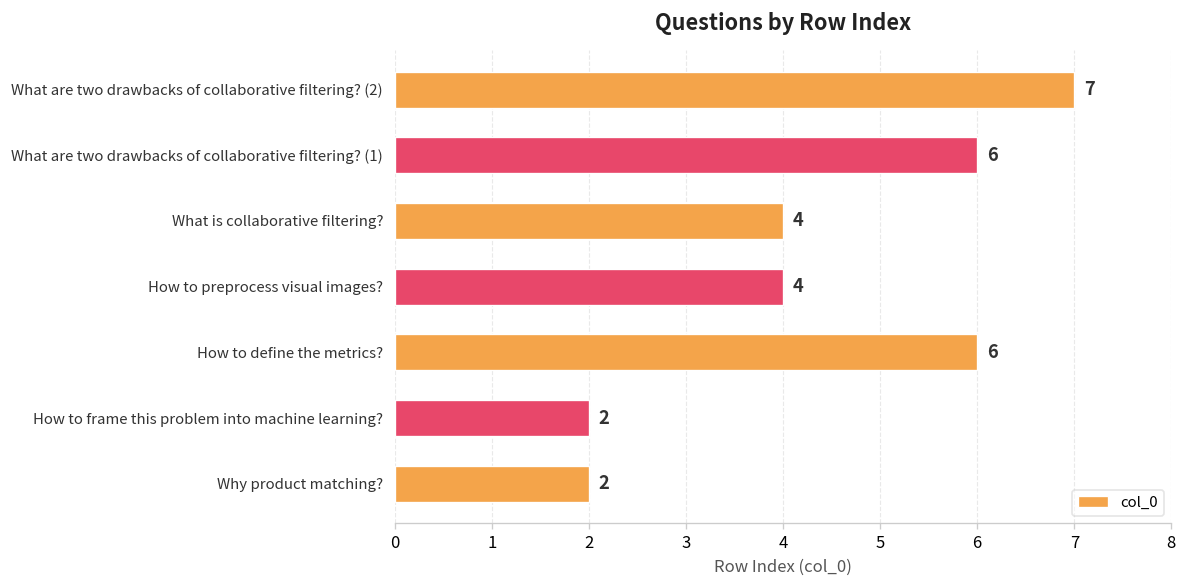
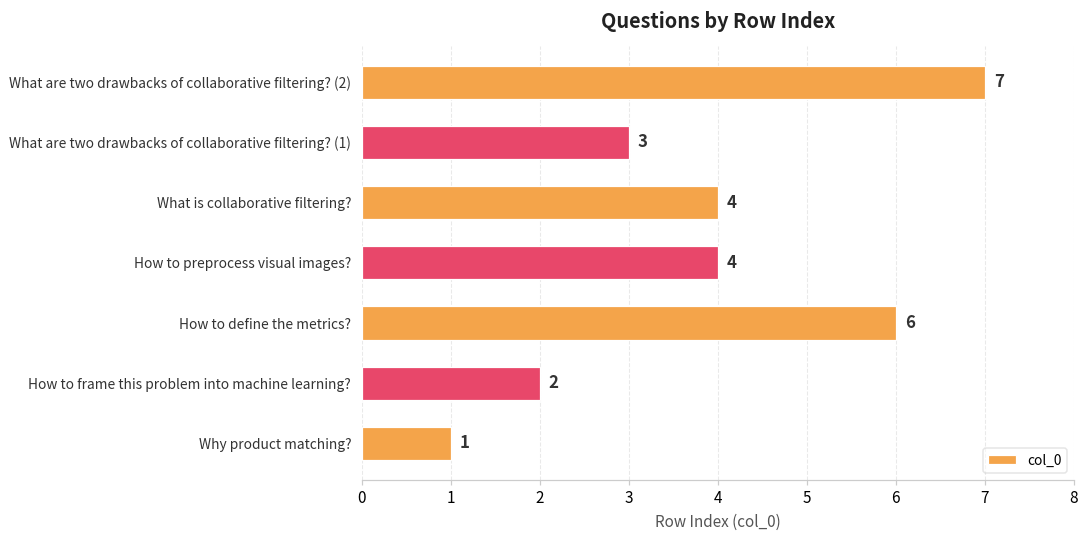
  {
    "What are two drawbacks of collaborative filtering? (2)": 7,
-   "What are two drawbacks of collaborative filtering? (1)": 6,
+   "What are two drawbacks of collaborative filtering? (1)": 3,
    "What is collaborative filtering?": 4,
    "How to preprocess visual images?": 4,
    "How to define the metrics?": 6,
    "How to frame this problem into machine learning?": 2,
-   "Why product matching?": 2
+   "Why product matching?": 1
  }
